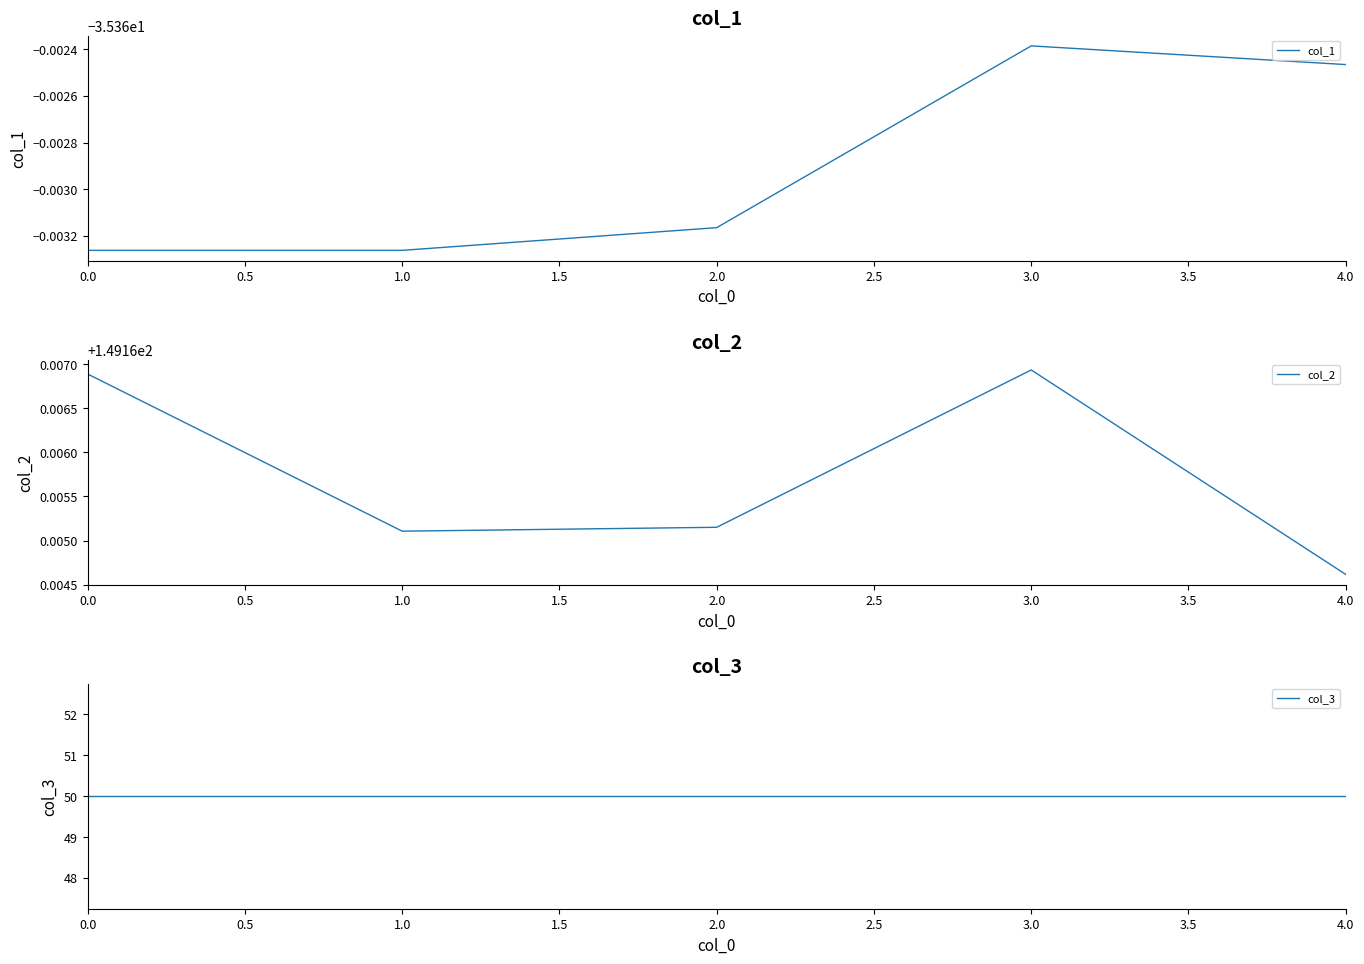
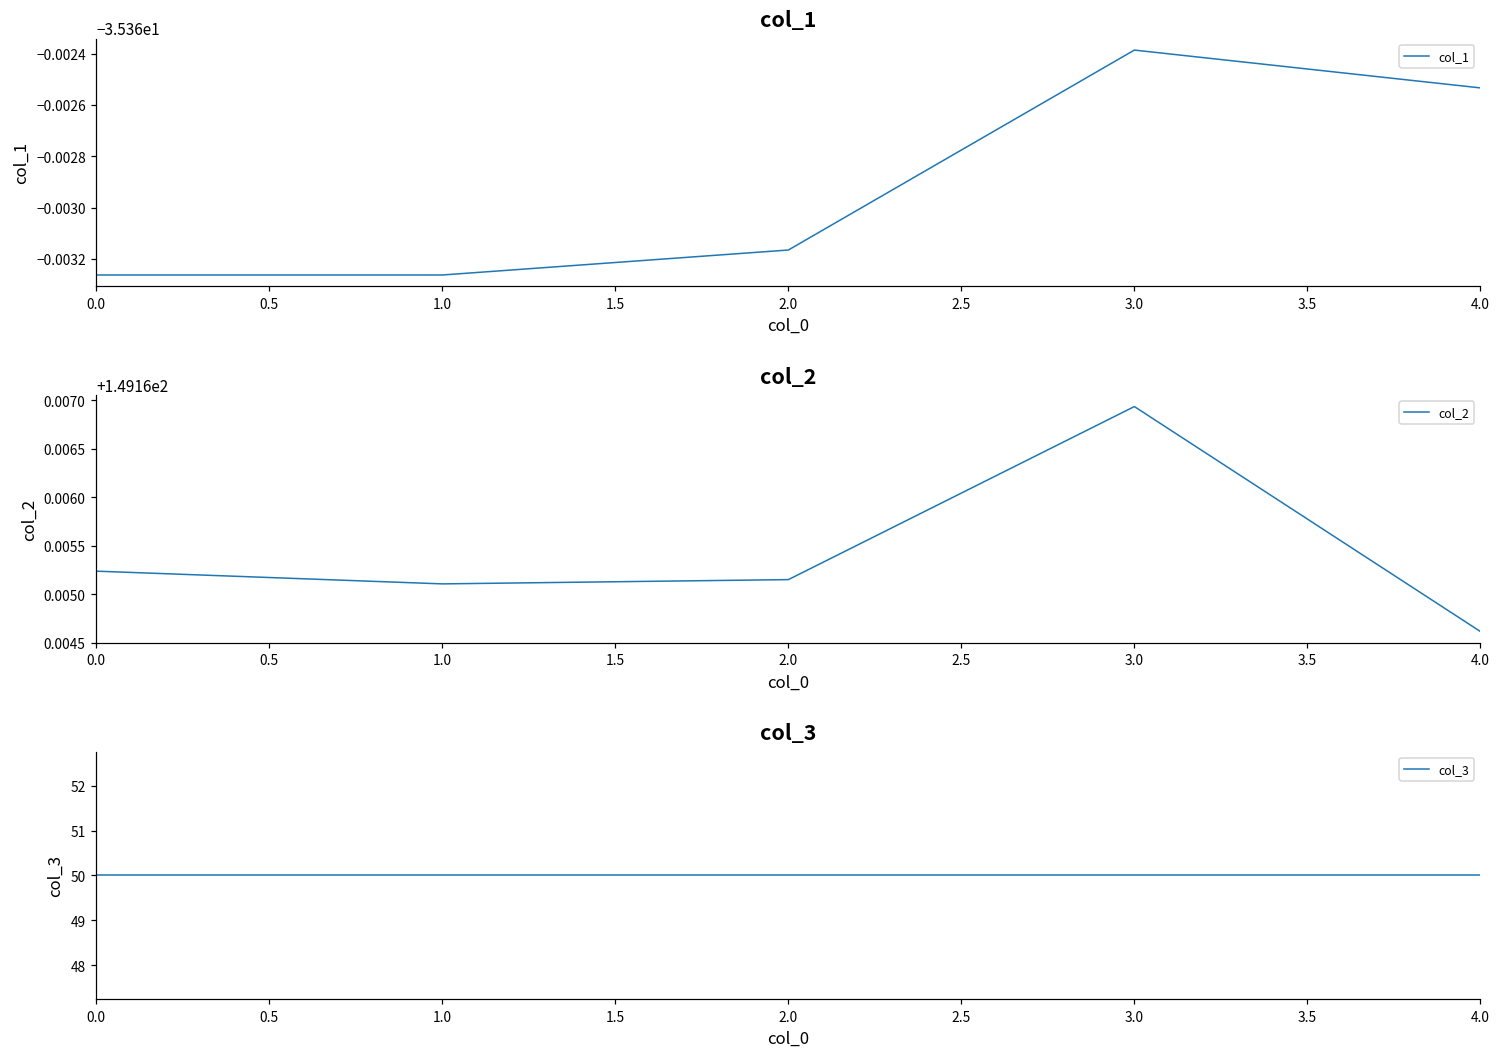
  {
    "col_1": {
      "0.0": -35.36326,
      "1.0": -35.36326,
      "2.0": -35.36316,
      "3.0": -35.36239,
-     "4.0": -35.36247
+     "4.0": -35.36253
    },
    "col_2": {
-     "0.0": 149.1669,
+     "0.0": 149.1652,
      "1.0": 149.1651,
      "2.0": 149.1652,
      "3.0": 149.1669,
      "4.0": 149.1646
    },
    "col_3": {
      "0.0": 50.0,
      "1.0": 50.0,
      "2.0": 50.0,
      "3.0": 50.0,
      "4.0": 50.0
    }
  }
